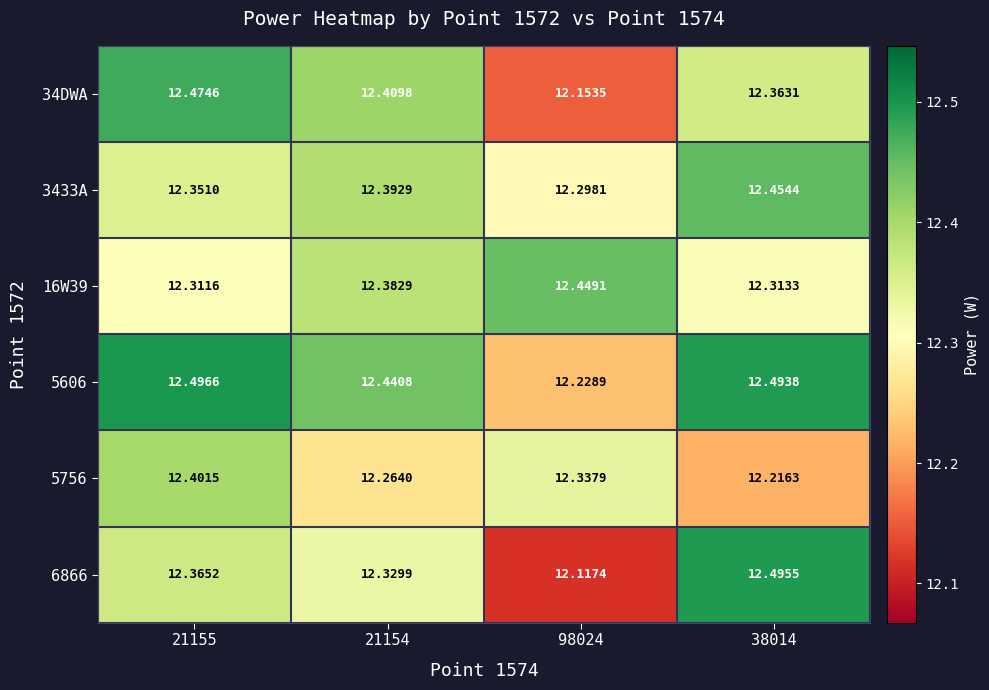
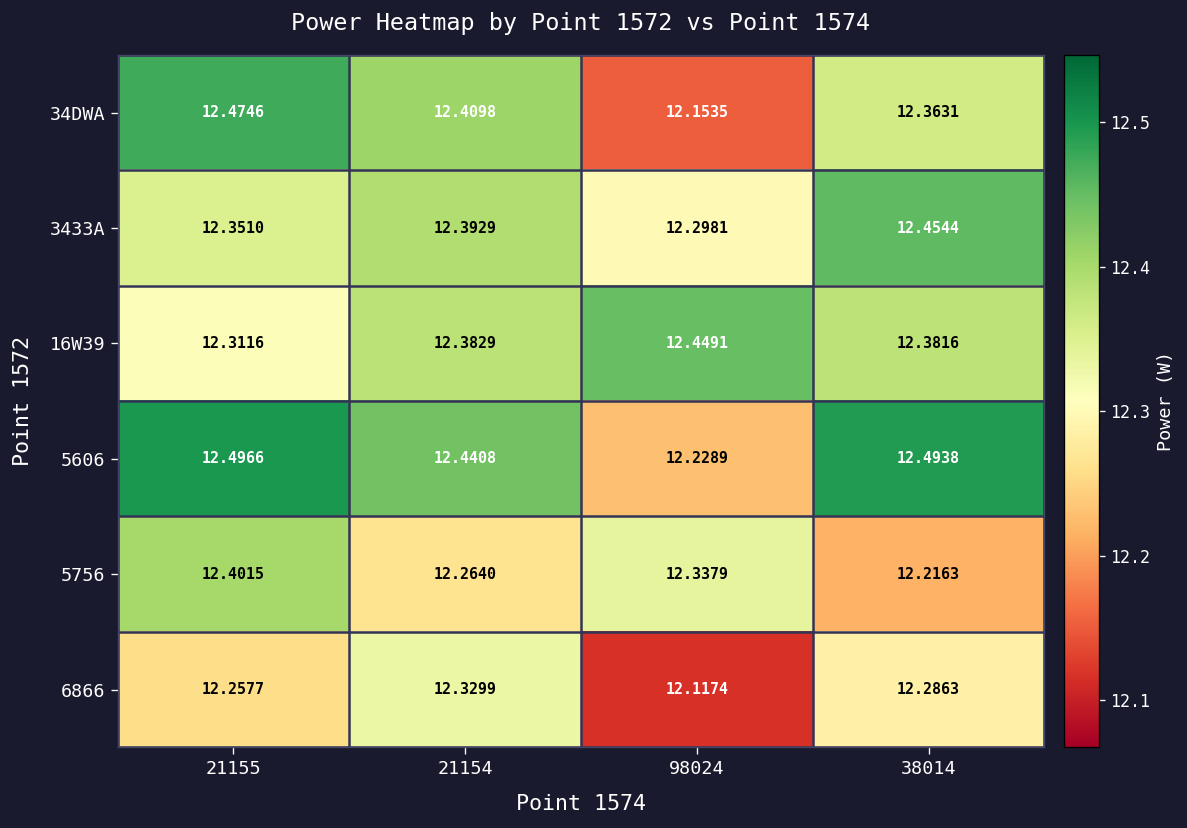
  {
    "34DWA": {
      "21155": 12.4746,
      "21154": 12.4098,
      "98024": 12.1535,
      "38014": 12.3631
    },
    "3433A": {
      "21155": 12.3510,
      "21154": 12.3929,
      "98024": 12.2981,
      "38014": 12.4544
    },
    "16W39": {
      "21155": 12.3116,
      "21154": 12.3829,
      "98024": 12.4491,
-     "38014": 12.3133
+     "38014": 12.3816
    },
    "5606": {
      "21155": 12.4966,
      "21154": 12.4408,
      "98024": 12.2289,
      "38014": 12.4938
    },
    "5756": {
      "21155": 12.4015,
      "21154": 12.2640,
      "98024": 12.3379,
      "38014": 12.2163
    },
    "6866": {
-     "21155": 12.3652,
+     "21155": 12.2577,
      "21154": 12.3299,
      "98024": 12.1174,
-     "38014": 12.4955
+     "38014": 12.2863
    }
  }
